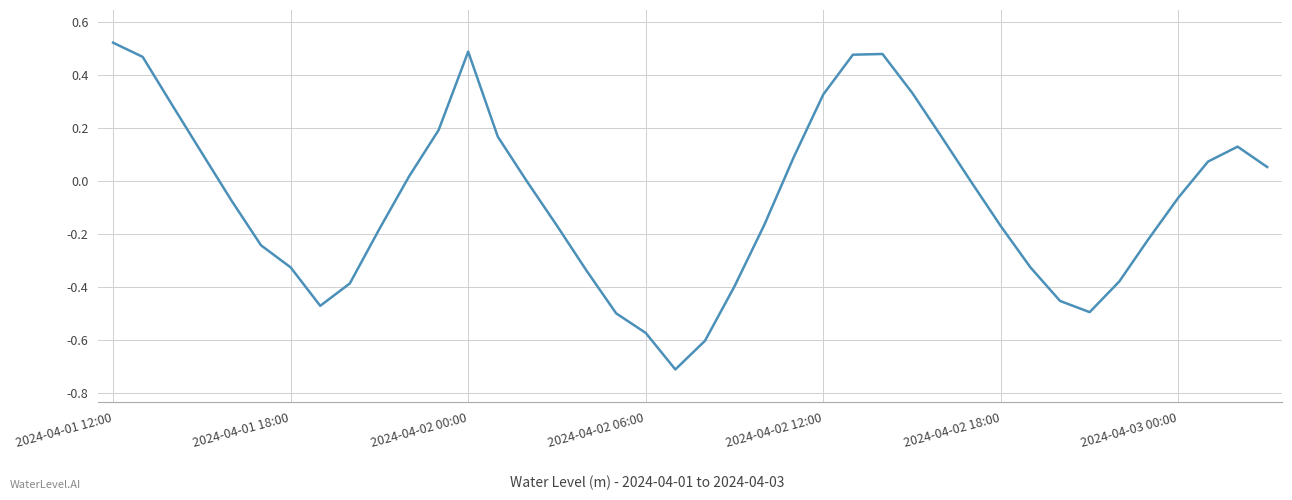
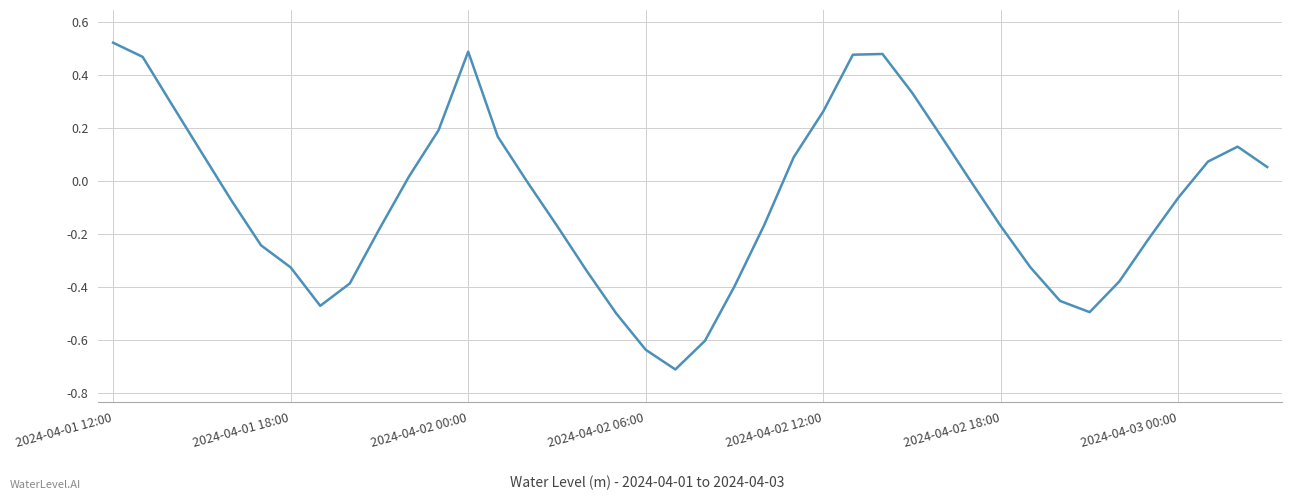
  {
    "2024-04-01 12:00": 0.52,
    "2024-04-01 18:00": -0.33,
    "2024-04-02 00:00": 0.49,
-   "2024-04-02 06:00": -0.57,
-   "2024-04-02 12:00": 0.33,
+   "2024-04-02 06:00": -0.64,
+   "2024-04-02 12:00": 0.26,
    "2024-04-02 18:00": -0.17,
    "2024-04-03 00:00": -0.06
  }
